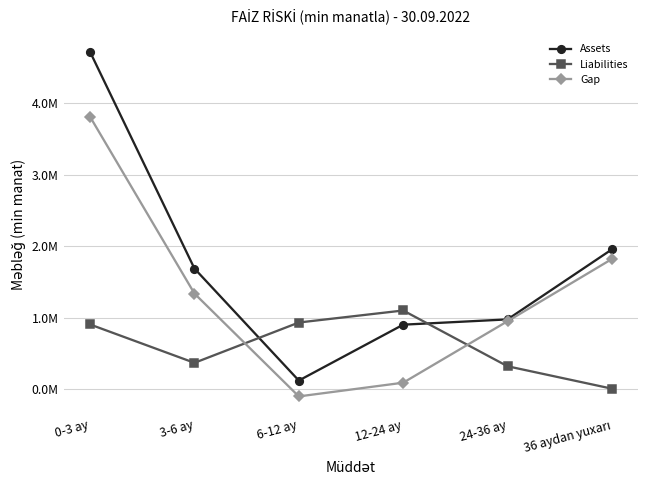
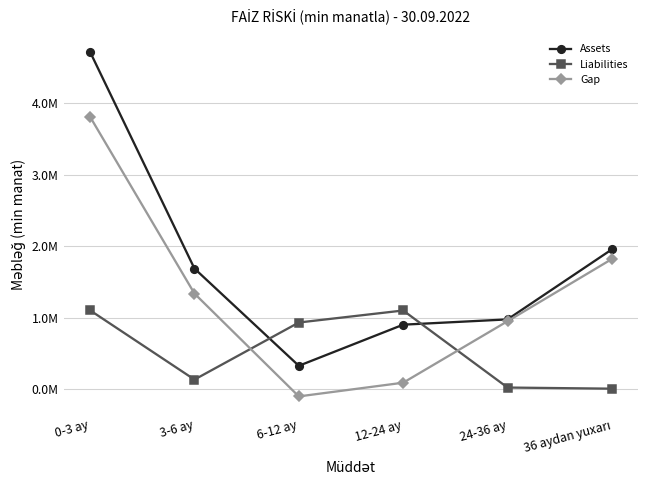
  {
    "Assets": {
      "0-3 ay": 4700000,
      "3-6 ay": 1700000,
-     "6-12 ay": 100000,
+     "6-12 ay": 300000,
      "12-24 ay": 900000,
      "36 aydan yuxarı": 2000000
    },
    "Liabilities": {
-     "0-3 ay": 900000,
-     "3-6 ay": 400000,
+     "0-3 ay": 1100000,
+     "3-6 ay": 100000,
      "6-12 ay": 900000,
      "12-24 ay": 1100000,
-     "24-36 ay": 300000,
+     "24-36 ay": 0,
      "36 aydan yuxarı": 0
    },
    "Gap": {
      "0-3 ay": 3800000,
      "3-6 ay": 1300000,
      "6-12 ay": -100000,
      "12-24 ay": 100000,
      "36 aydan yuxarı": 1800000
    }
  }
